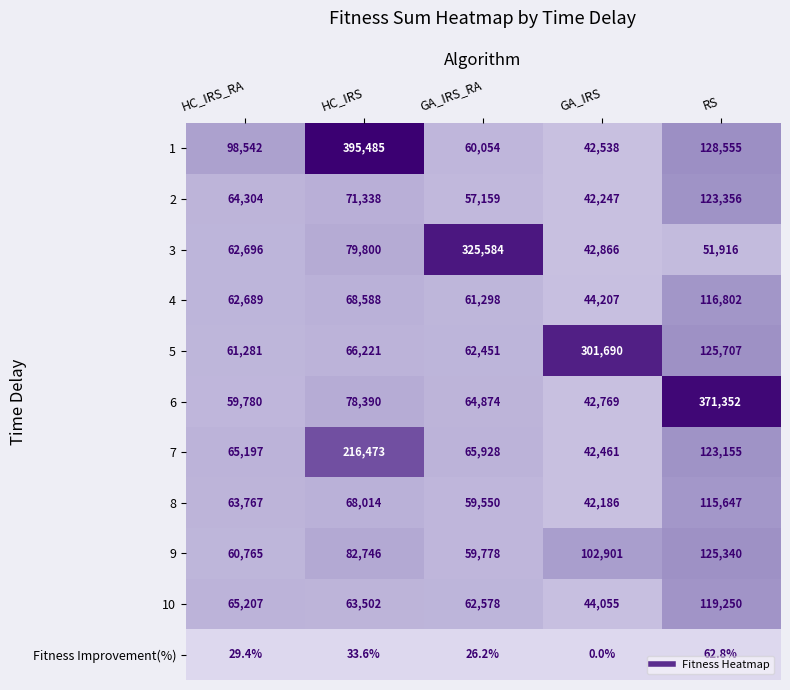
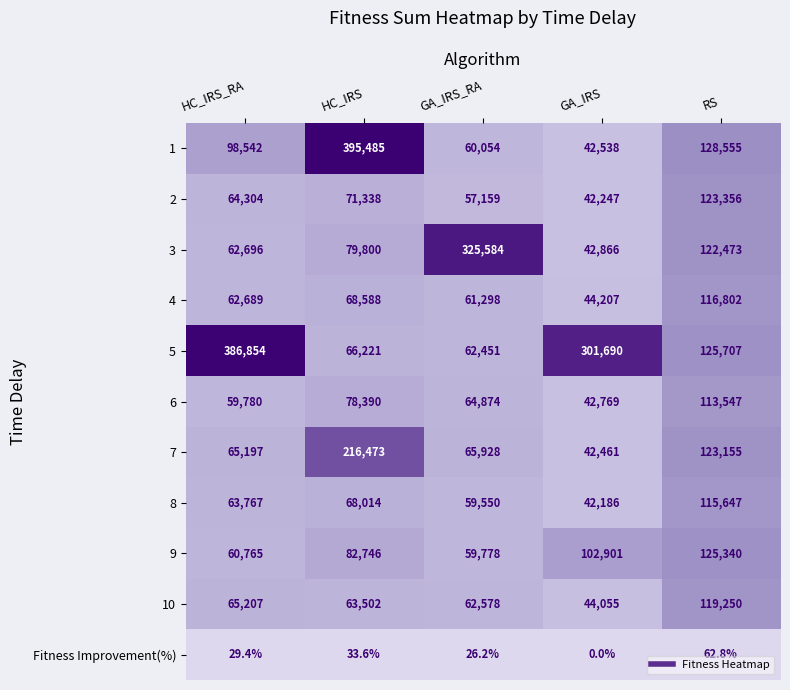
  {
    "1": {
      "HC_IRS_RA": "98,542",
      "HC_IRS": "395,485",
      "GA_IRS_RA": "60,054",
      "GA_IRS": "42,538",
      "RS": "128,555"
    },
    "2": {
      "HC_IRS_RA": "64,304",
      "HC_IRS": "71,338",
      "GA_IRS_RA": "57,159",
      "GA_IRS": "42,247",
      "RS": "123,356"
    },
    "3": {
      "HC_IRS_RA": "62,696",
      "HC_IRS": "79,800",
      "GA_IRS_RA": "325,584",
      "GA_IRS": "42,866",
-     "RS": "51,916"
+     "RS": "122,473"
    },
    "4": {
      "HC_IRS_RA": "62,689",
      "HC_IRS": "68,588",
      "GA_IRS_RA": "61,298",
      "GA_IRS": "44,207",
      "RS": "116,802"
    },
    "5": {
-     "HC_IRS_RA": "61,281",
+     "HC_IRS_RA": "386,854",
      "HC_IRS": "66,221",
      "GA_IRS_RA": "62,451",
      "GA_IRS": "301,690",
      "RS": "125,707"
    },
    "6": {
      "HC_IRS_RA": "59,780",
      "HC_IRS": "78,390",
      "GA_IRS_RA": "64,874",
      "GA_IRS": "42,769",
-     "RS": "371,352"
+     "RS": "113,547"
    },
    "7": {
      "HC_IRS_RA": "65,197",
      "HC_IRS": "216,473",
      "GA_IRS_RA": "65,928",
      "GA_IRS": "42,461",
      "RS": "123,155"
    },
    "8": {
      "HC_IRS_RA": "63,767",
      "HC_IRS": "68,014",
      "GA_IRS_RA": "59,550",
      "GA_IRS": "42,186",
      "RS": "115,647"
    },
    "9": {
      "HC_IRS_RA": "60,765",
      "HC_IRS": "82,746",
      "GA_IRS_RA": "59,778",
      "GA_IRS": "102,901",
      "RS": "125,340"
    },
    "10": {
      "HC_IRS_RA": "65,207",
      "HC_IRS": "63,502",
      "GA_IRS_RA": "62,578",
      "GA_IRS": "44,055",
      "RS": "119,250"
    },
    "Fitness Improvement(%)": {
      "HC_IRS_RA": "29.4%",
      "HC_IRS": "33.6%",
      "GA_IRS_RA": "26.2%",
      "GA_IRS": "0.0%"
    }
  }
